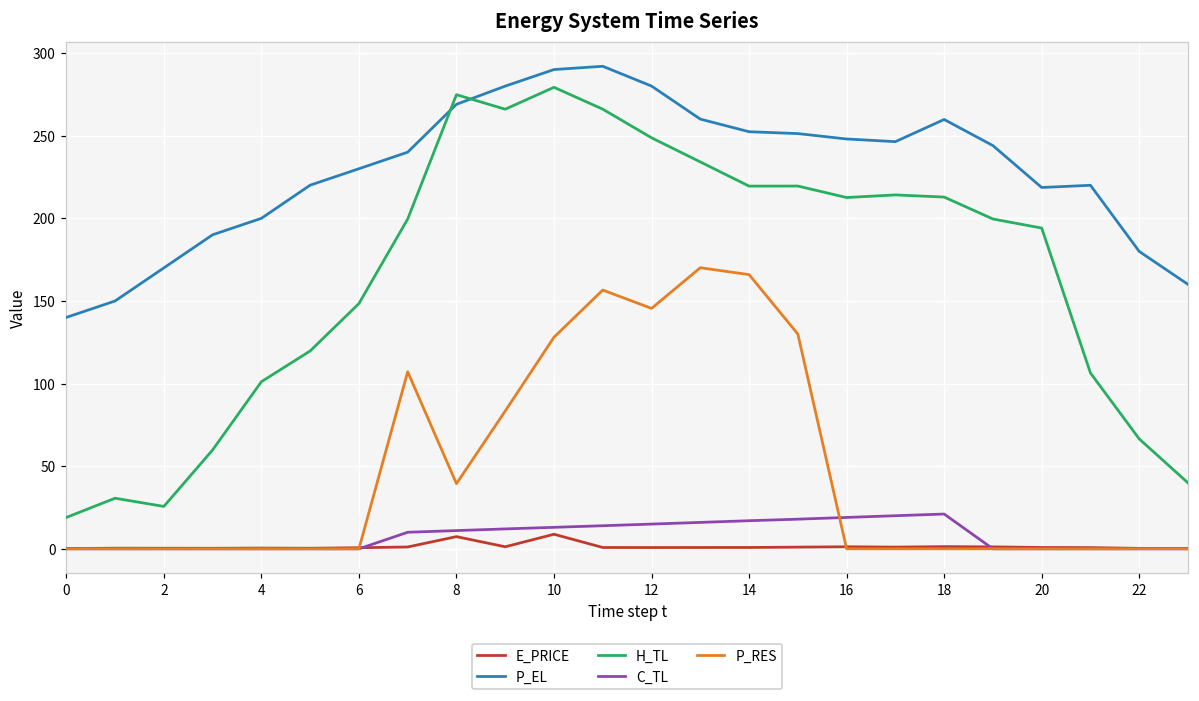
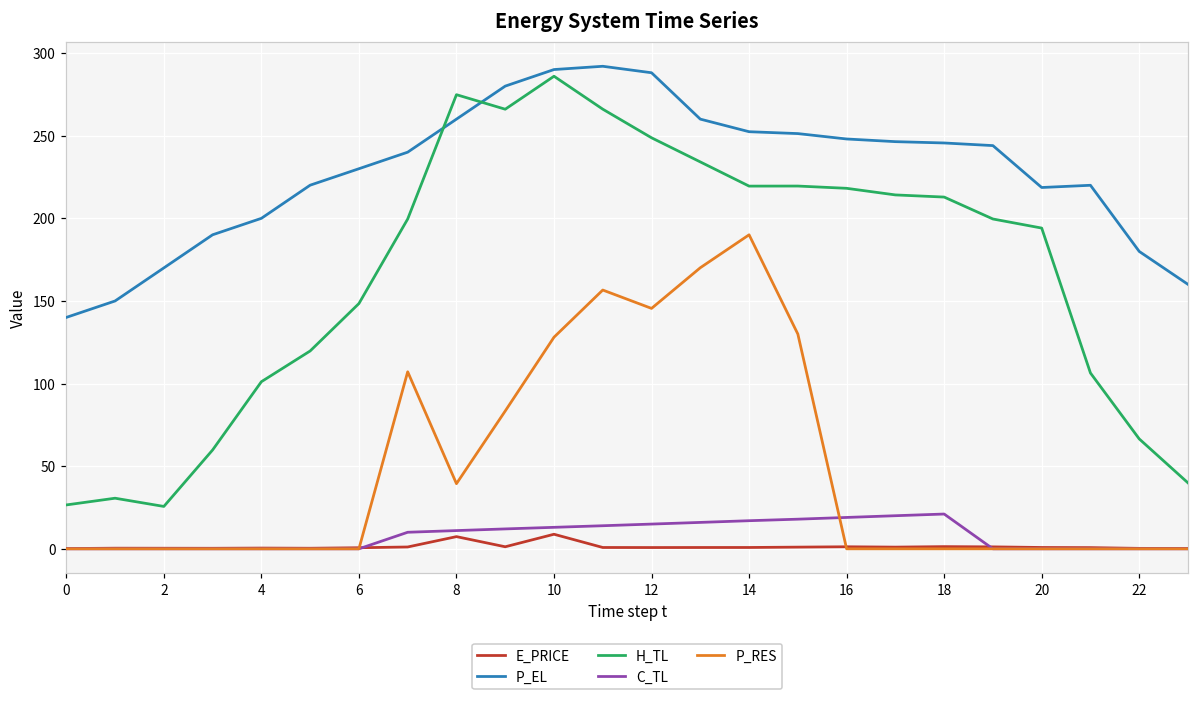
  {
    "E_PRICE": {
      "8": 7,
      "10": 9,
      "12": 1,
      "14": 1
    },
    "P_EL": {
      "0": 140,
      "2": 170,
      "4": 200,
      "6": 230,
-     "8": 269,
+     "8": 260,
      "10": 290,
-     "12": 280,
+     "12": 288,
      "14": 252,
      "16": 248,
-     "18": 260,
+     "18": 246,
      "20": 219,
      "22": 180
    },
    "H_TL": {
-     "0": 19,
+     "0": 27,
      "2": 26,
      "4": 101,
      "6": 148,
      "8": 275,
-     "10": 279,
+     "10": 286,
      "12": 249,
      "14": 219,
-     "16": 213,
+     "16": 218,
      "18": 213,
      "20": 194,
      "22": 67
    },
    "C_TL": {
      "8": 11,
      "10": 13,
      "12": 15,
      "14": 17,
      "16": 19,
      "18": 21
    },
    "P_RES": {
      "8": 39,
      "10": 128,
      "12": 145,
-     "14": 166
+     "14": 190
    }
  }
